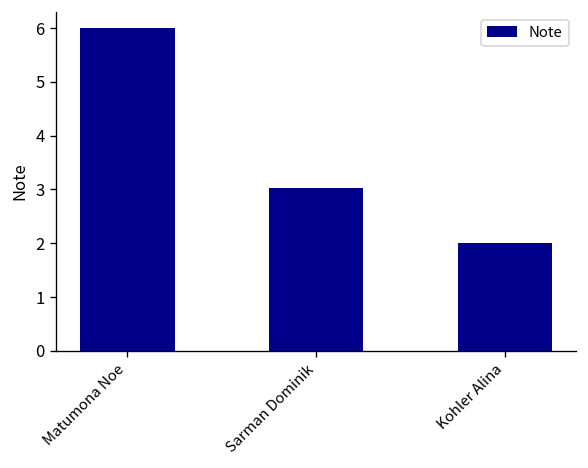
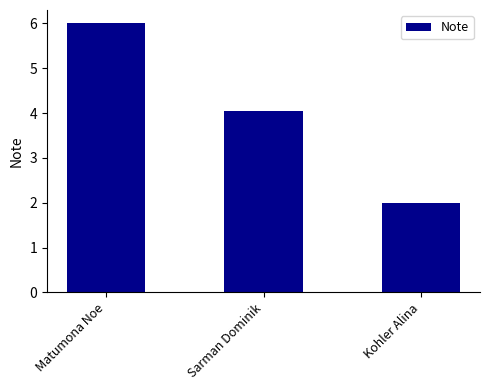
  {
    "Matumona Noe": 6.0,
-   "Sarman Dominik": 3.0,
+   "Sarman Dominik": 4.0,
    "Kohler Alina": 2.0
  }
